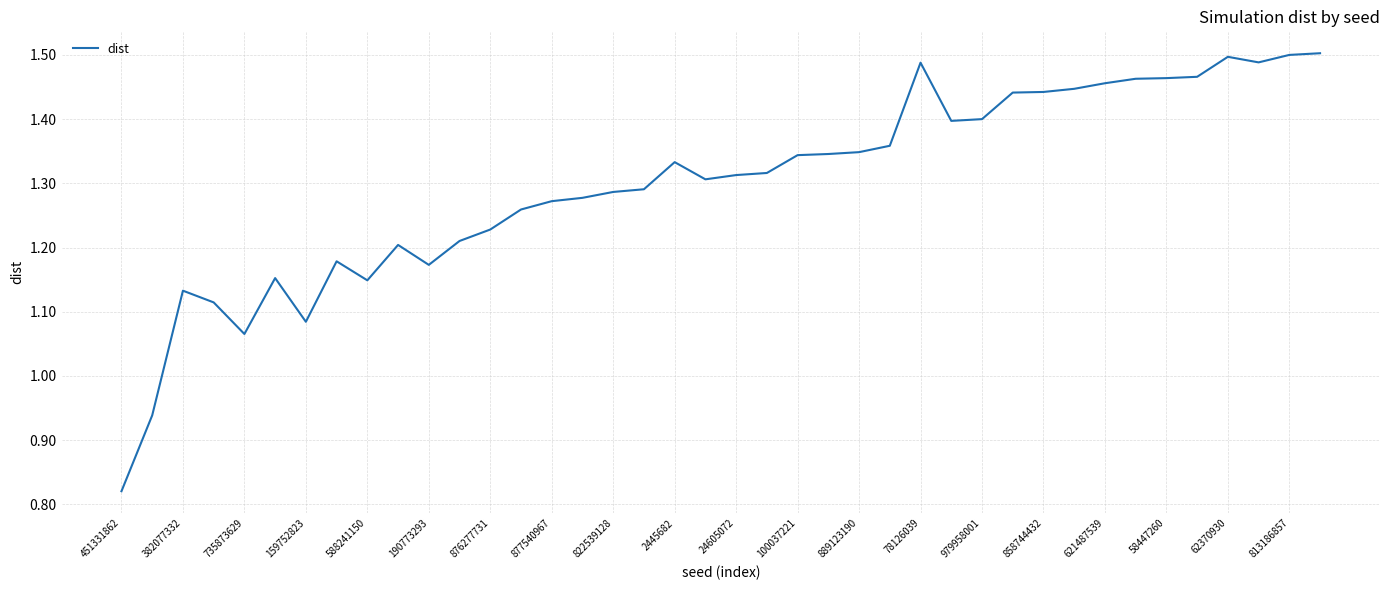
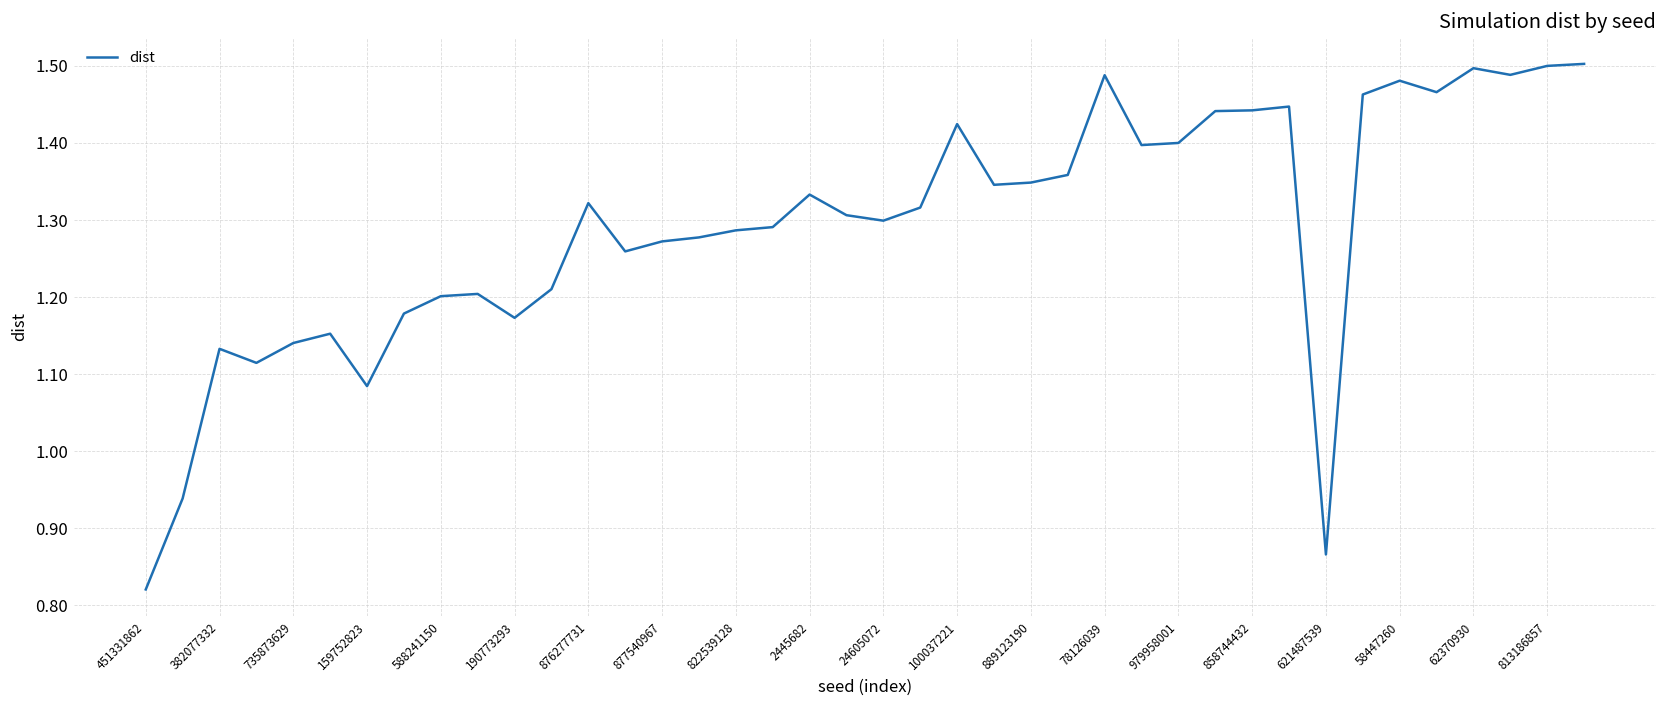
  {
    "451331862": 0.82,
    "382077332": 1.13,
-   "735873629": 1.07,
+   "735873629": 1.14,
    "159752823": 1.08,
-   "588241150": 1.15,
+   "588241150": 1.20,
    "190773293": 1.17,
-   "876277731": 1.23,
+   "876277731": 1.32,
    "877540967": 1.27,
    "822539128": 1.29,
    "2445682": 1.33,
-   "24605072": 1.31,
-   "100037221": 1.34,
+   "24605072": 1.30,
+   "100037221": 1.42,
    "889123190": 1.35,
    "78126039": 1.49,
    "979958001": 1.40,
    "858744432": 1.44,
-   "621487539": 1.46,
-   "58447260": 1.46,
+   "621487539": 0.87,
+   "58447260": 1.48,
    "62370930": 1.50,
    "813186857": 1.50
  }
